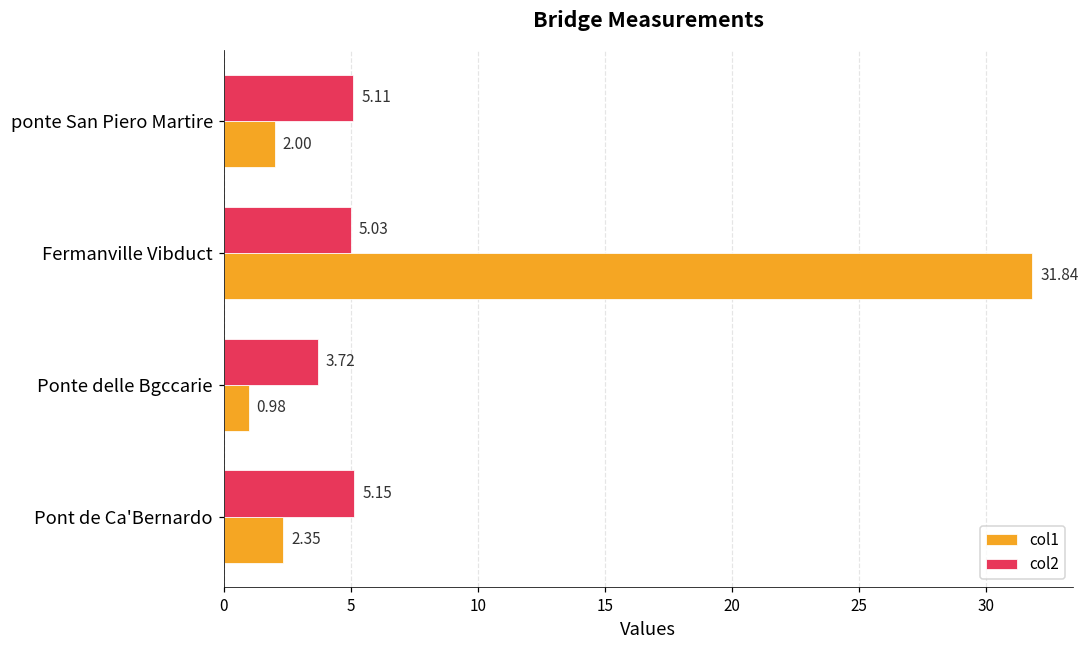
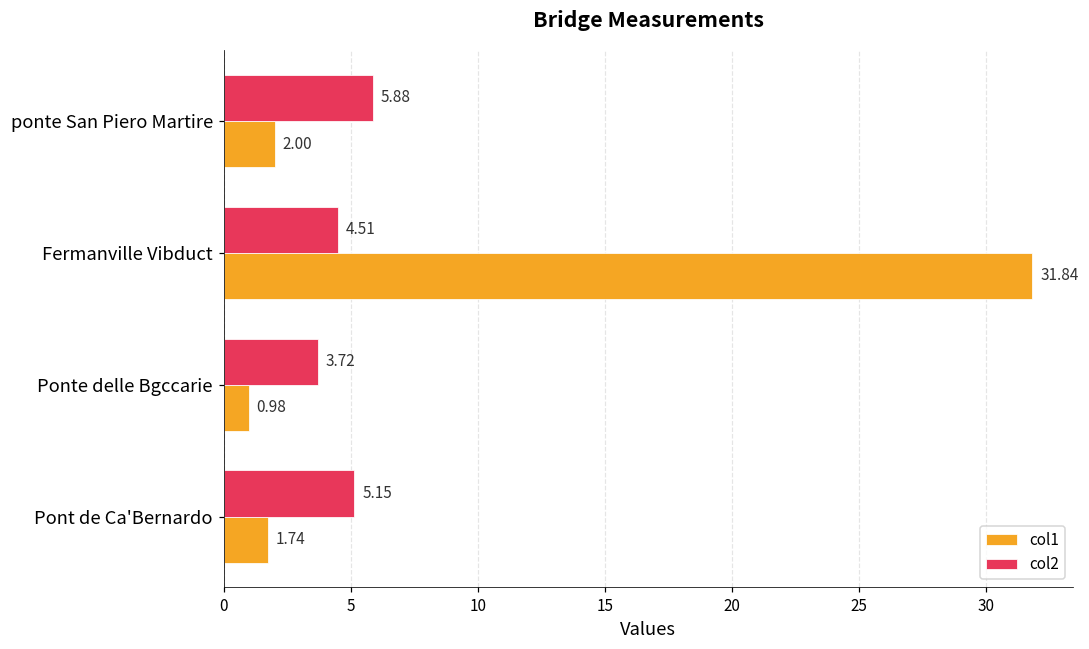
  {
    "col1": {
      "ponte San Piero Martire": 2.00,
      "Fermanville Vibduct": 31.84,
      "Ponte delle Bgccarie": 0.98,
-     "Pont de Ca'Bernardo": 2.35
+     "Pont de Ca'Bernardo": 1.74
    },
    "col2": {
-     "ponte San Piero Martire": 5.11,
-     "Fermanville Vibduct": 5.03,
+     "ponte San Piero Martire": 5.88,
+     "Fermanville Vibduct": 4.51,
      "Ponte delle Bgccarie": 3.72,
      "Pont de Ca'Bernardo": 5.15
    }
  }
